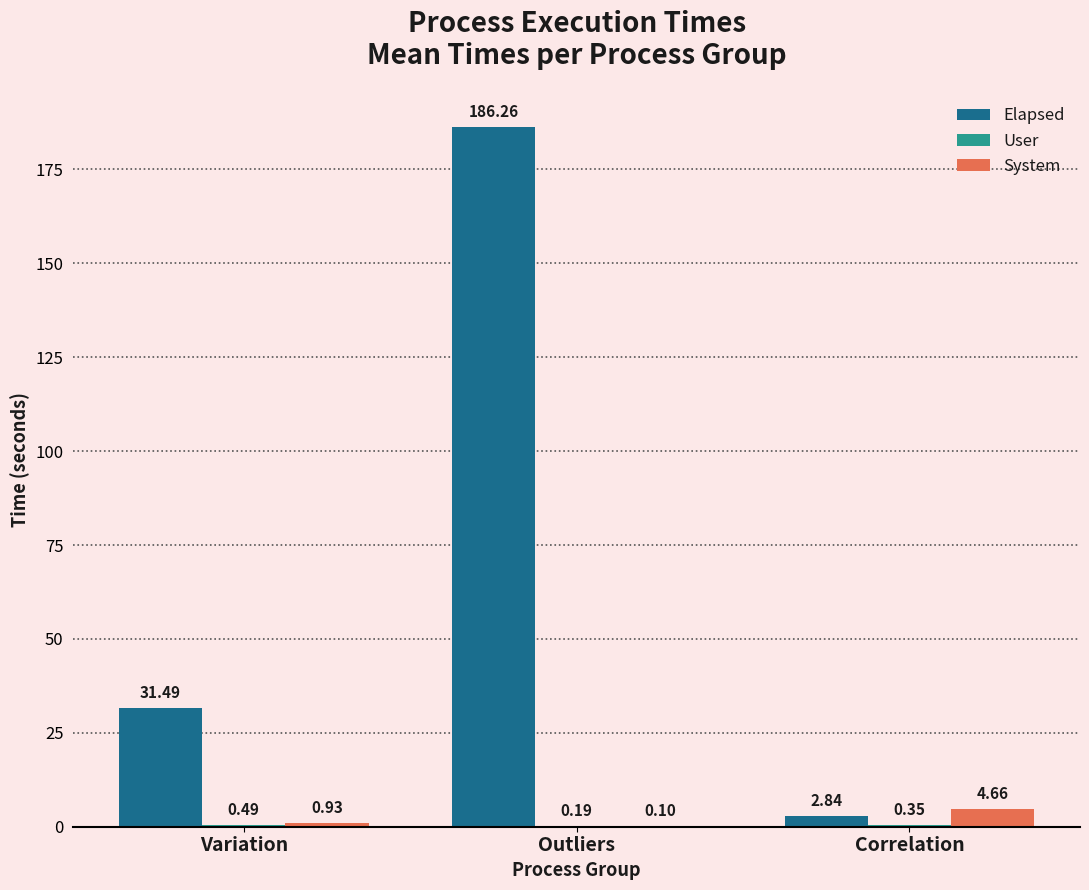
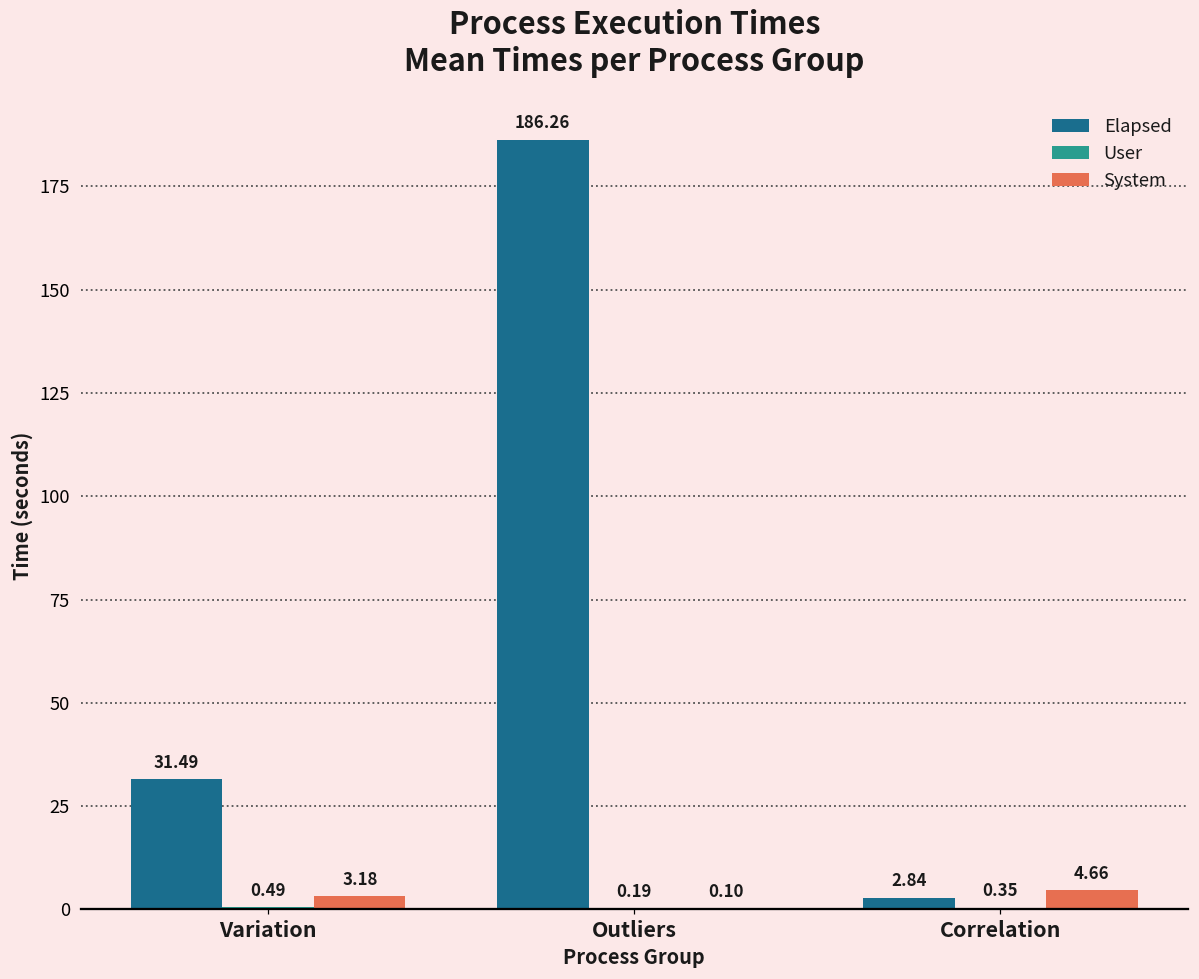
  {
    "System": {
-     "Variation": 0.93,
+     "Variation": 3.18,
      "Outliers": 0.10,
      "Correlation": 4.66
    }
  }
